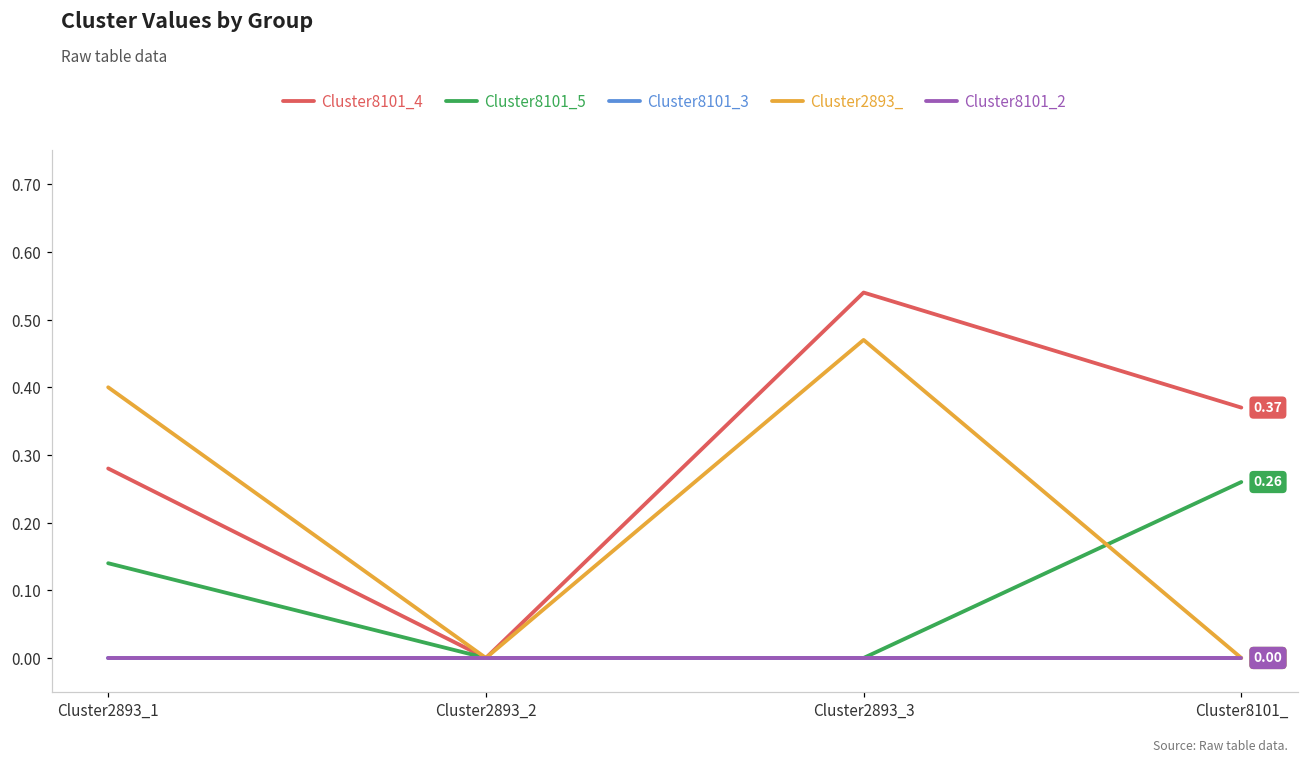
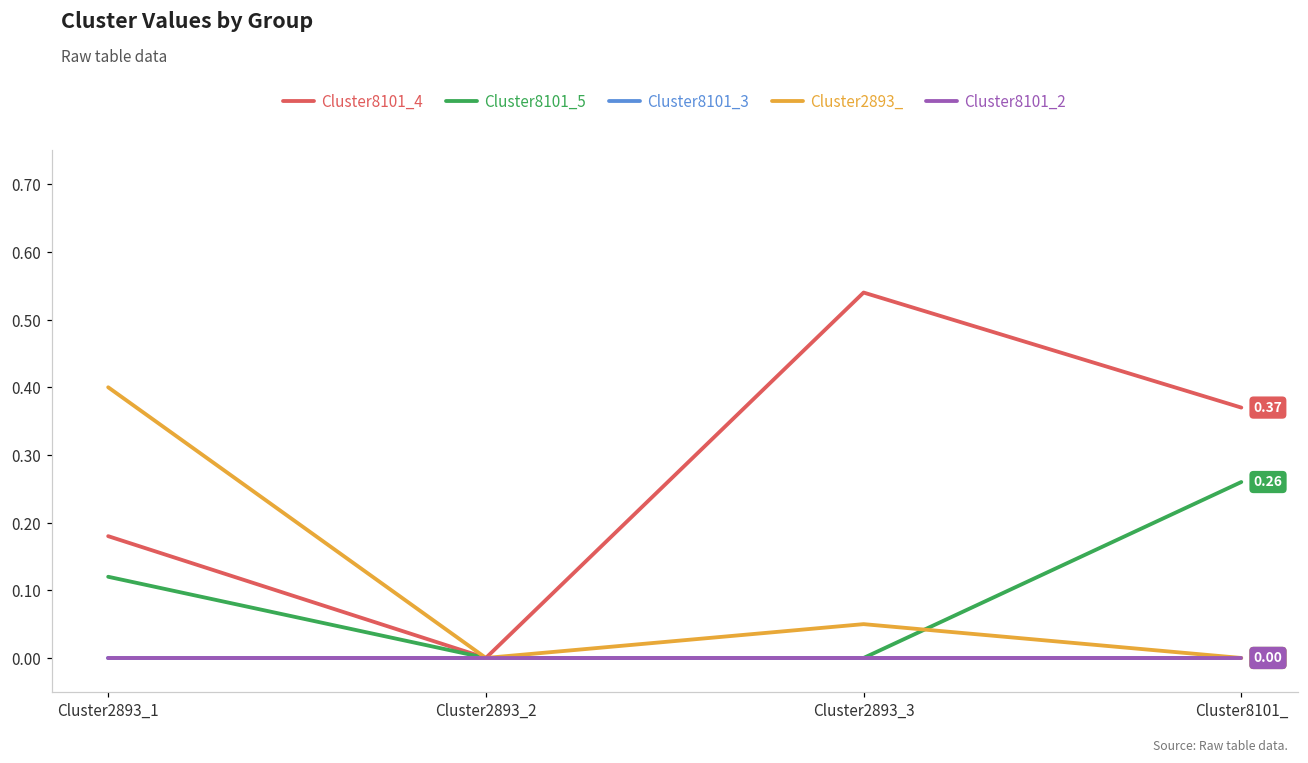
  {
    "Cluster8101_4": {
-     "Cluster2893_1": 0.28,
+     "Cluster2893_1": 0.18,
      "Cluster2893_3": 0.54
    },
    "Cluster8101_5": {
-     "Cluster2893_1": 0.14
+     "Cluster2893_1": 0.12
    },
    "Cluster8101_2": {
      "Cluster2893_1": 0.00
    },
    "Cluster2893_": {
      "Cluster2893_1": 0.40,
-     "Cluster2893_3": 0.47
+     "Cluster2893_3": 0.05
    }
  }
